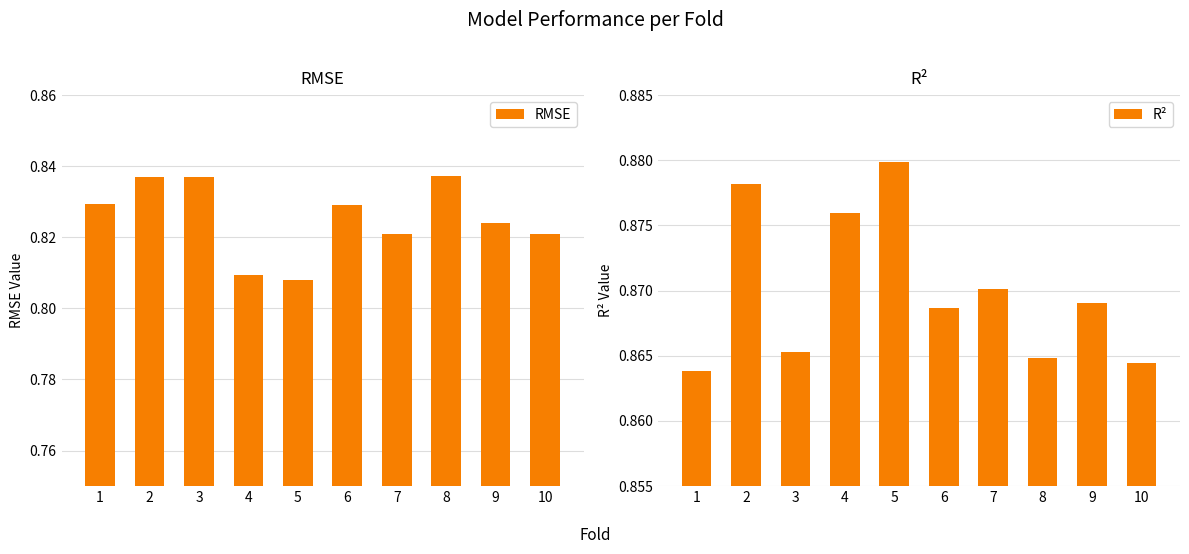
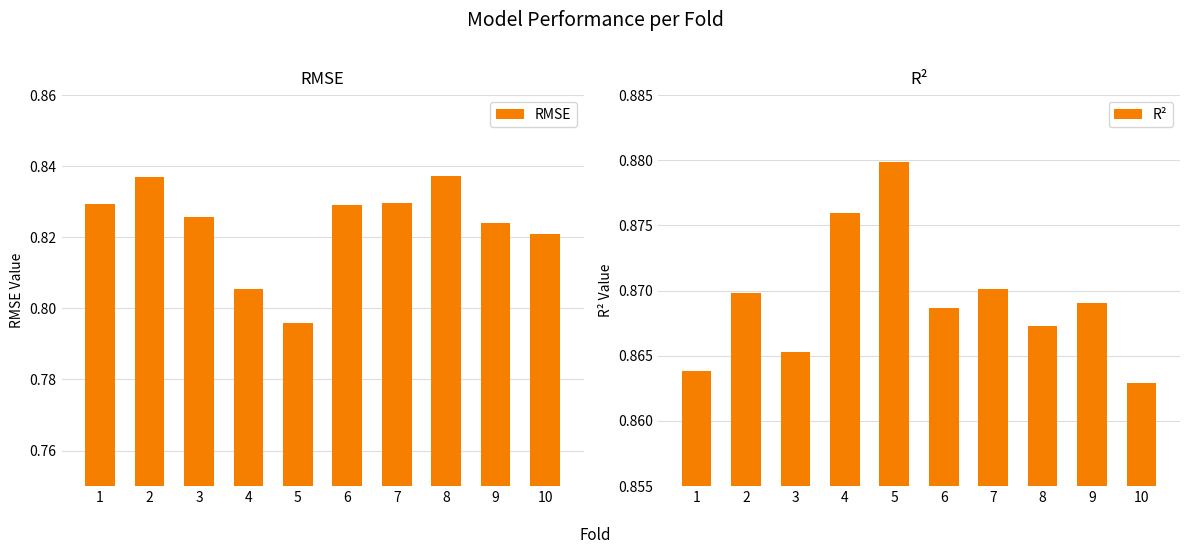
  {
    "RMSE": {
      "1": 0.829,
      "2": 0.837,
-     "3": 0.837,
-     "4": 0.809,
-     "5": 0.808,
+     "3": 0.826,
+     "4": 0.806,
+     "5": 0.796,
      "6": 0.829,
-     "7": 0.821,
+     "7": 0.830,
      "8": 0.837,
      "9": 0.824,
      "10": 0.821
    },
    "R²": {
      "1": 0.8639,
-     "2": 0.8782,
+     "2": 0.8698,
      "3": 0.8653,
      "4": 0.8760,
      "5": 0.8799,
      "6": 0.8687,
      "7": 0.8701,
-     "8": 0.8649,
+     "8": 0.8673,
      "9": 0.8690,
-     "10": 0.8644
+     "10": 0.8629
    }
  }
